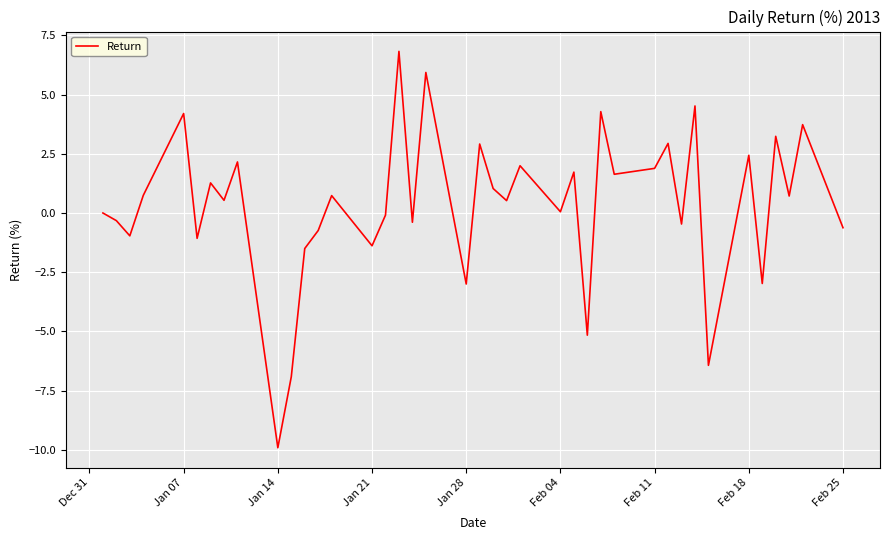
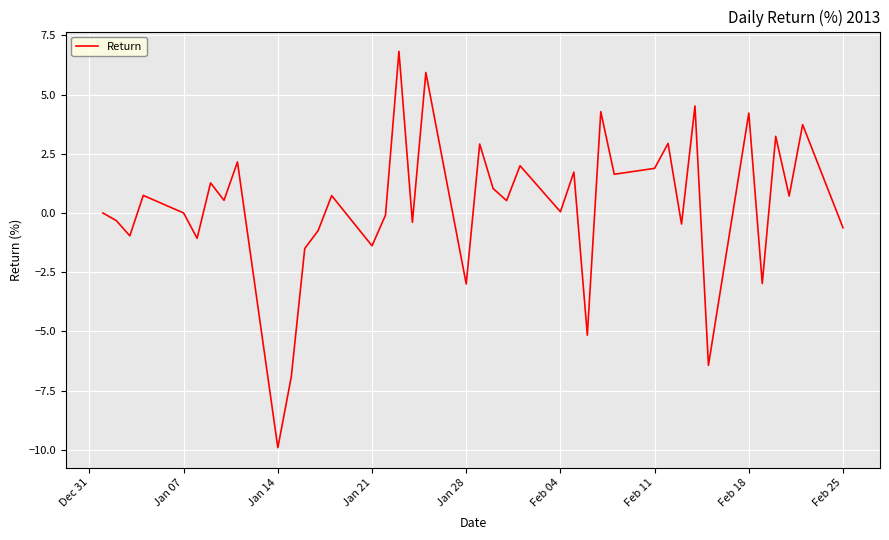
  {
-   "Jan 07": 4.2,
+   "Jan 07": 0.0,
    "Jan 14": -9.9,
    "Jan 21": -1.4,
    "Jan 28": -3.0,
    "Feb 04": 0.1,
    "Feb 11": 1.9,
-   "Feb 18": 2.4,
+   "Feb 18": 4.2,
    "Feb 25": -0.6
  }
